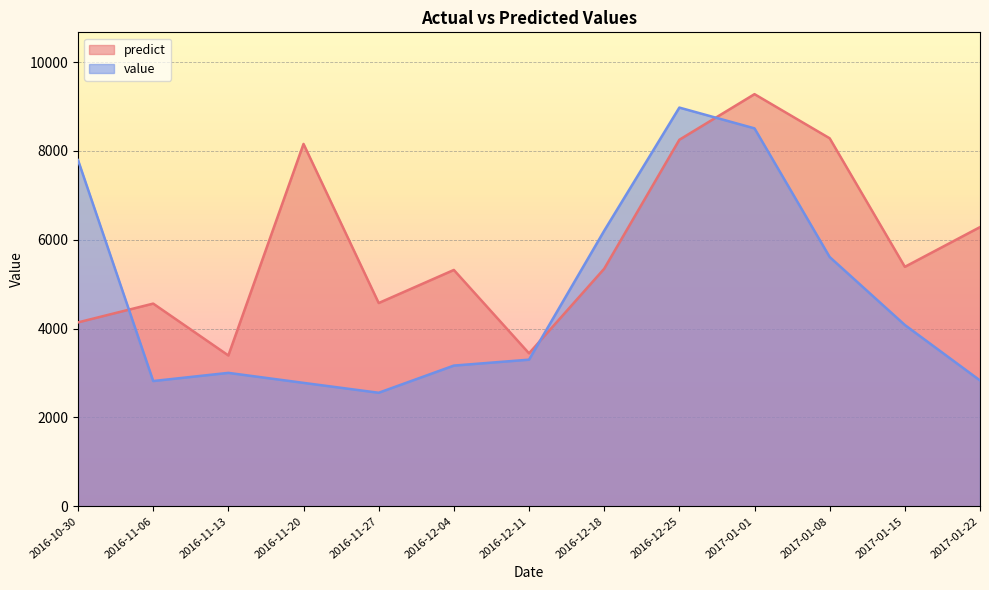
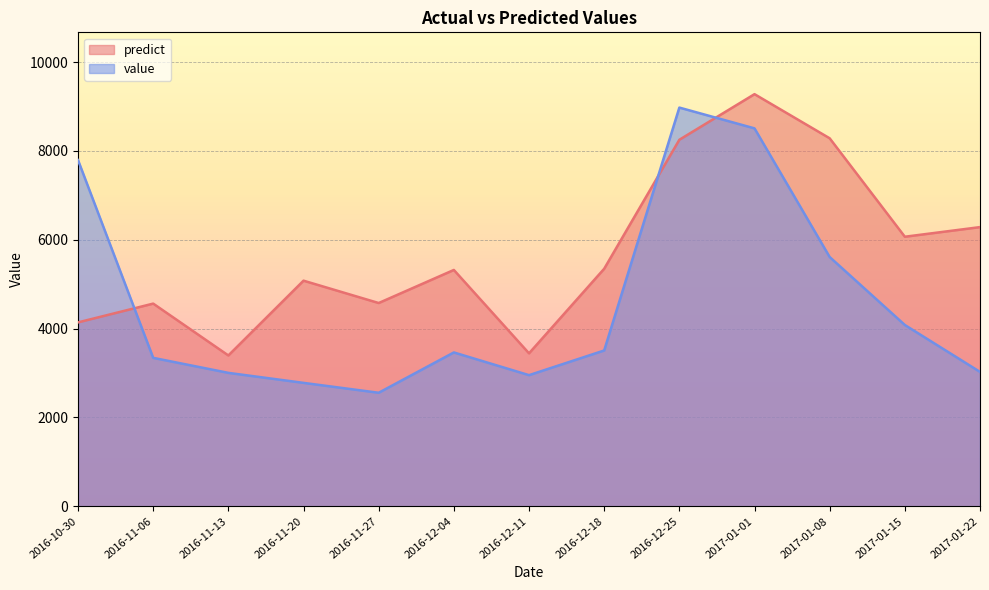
  {
    "predict": {
      "2016-10-30": 4100,
      "2016-11-06": 4600,
      "2016-11-13": 3400,
-     "2016-11-20": 8200,
+     "2016-11-20": 5100,
      "2016-11-27": 4600,
      "2016-12-04": 5300,
      "2016-12-11": 3400,
      "2016-12-18": 5300,
      "2016-12-25": 8300,
      "2017-01-01": 9300,
      "2017-01-08": 8300,
-     "2017-01-15": 5400,
+     "2017-01-15": 6100,
      "2017-01-22": 6300
    },
    "value": {
      "2016-10-30": 7800,
-     "2016-11-06": 2800,
+     "2016-11-06": 3300,
      "2016-11-13": 3000,
      "2016-11-20": 2800,
      "2016-11-27": 2600,
-     "2016-12-04": 3200,
-     "2016-12-11": 3300,
-     "2016-12-18": 6200,
+     "2016-12-04": 3500,
+     "2016-12-11": 3000,
+     "2016-12-18": 3500,
      "2016-12-25": 9000,
      "2017-01-01": 8500,
      "2017-01-08": 5600,
      "2017-01-15": 4100,
-     "2017-01-22": 2800
+     "2017-01-22": 3000
    }
  }
